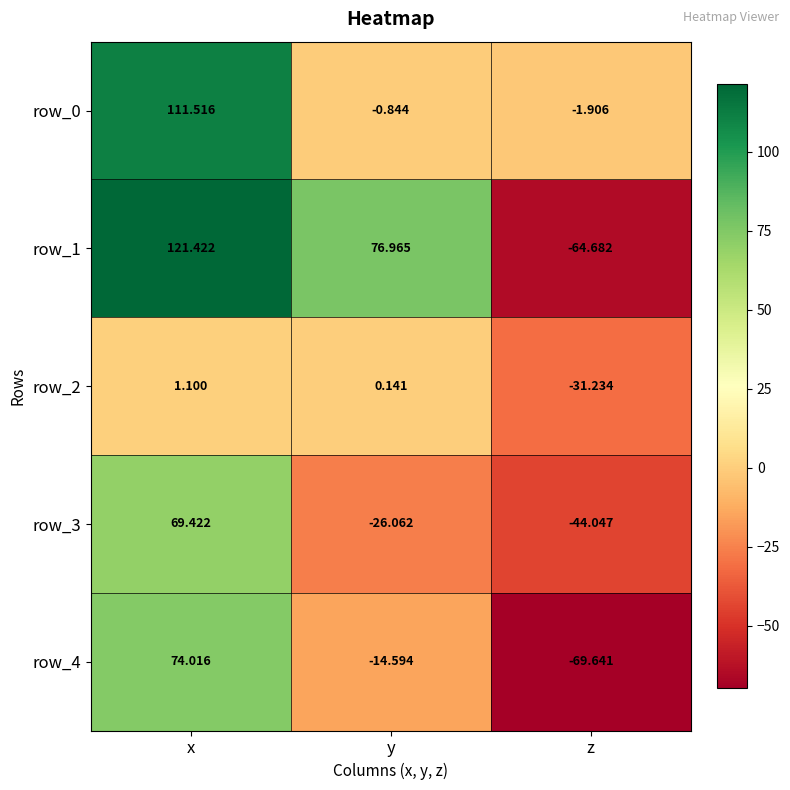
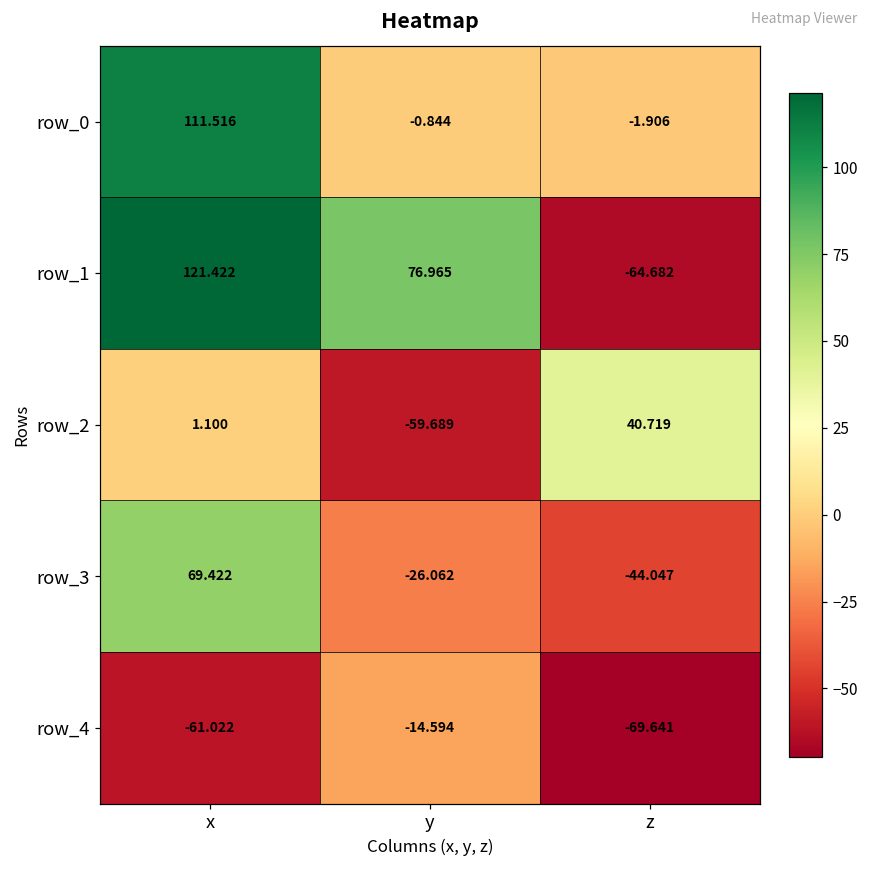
  {
    "row_0": {
      "x": 111.516,
      "y": -0.844,
      "z": -1.906
    },
    "row_1": {
      "x": 121.422,
      "y": 76.965,
      "z": -64.682
    },
    "row_2": {
      "x": 1.100,
-     "y": 0.141,
-     "z": -31.234
+     "y": -59.689,
+     "z": 40.719
    },
    "row_3": {
      "x": 69.422,
      "y": -26.062,
      "z": -44.047
    },
    "row_4": {
-     "x": 74.016,
+     "x": -61.022,
      "y": -14.594,
      "z": -69.641
    }
  }
